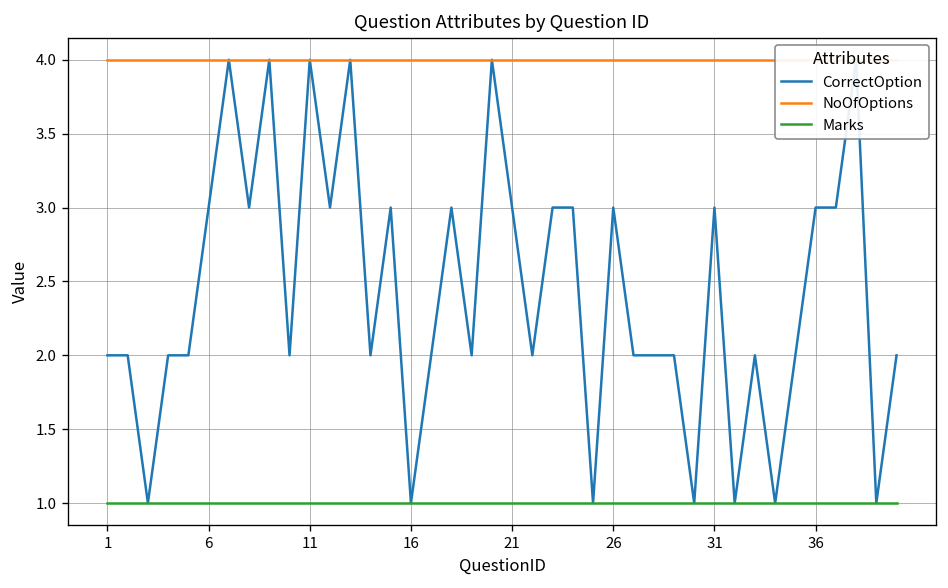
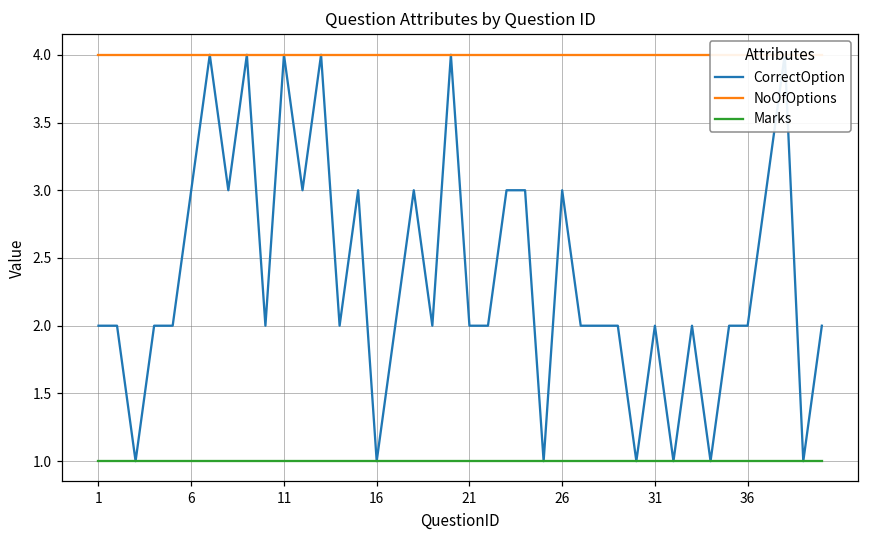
  {
    "CorrectOption": {
      "1": 2,
      "6": 3,
-     "21": 3,
+     "21": 2,
      "26": 3,
-     "31": 3,
-     "36": 3
+     "31": 2,
+     "36": 2
    },
    "NoOfOptions": {
      "1": 4,
      "6": 4,
      "16": 4,
      "21": 4,
      "26": 4,
      "31": 4
    },
    "Marks": {
      "1": 1,
      "6": 1,
      "11": 1,
      "21": 1,
      "26": 1,
      "31": 1,
      "36": 1
    }
  }
